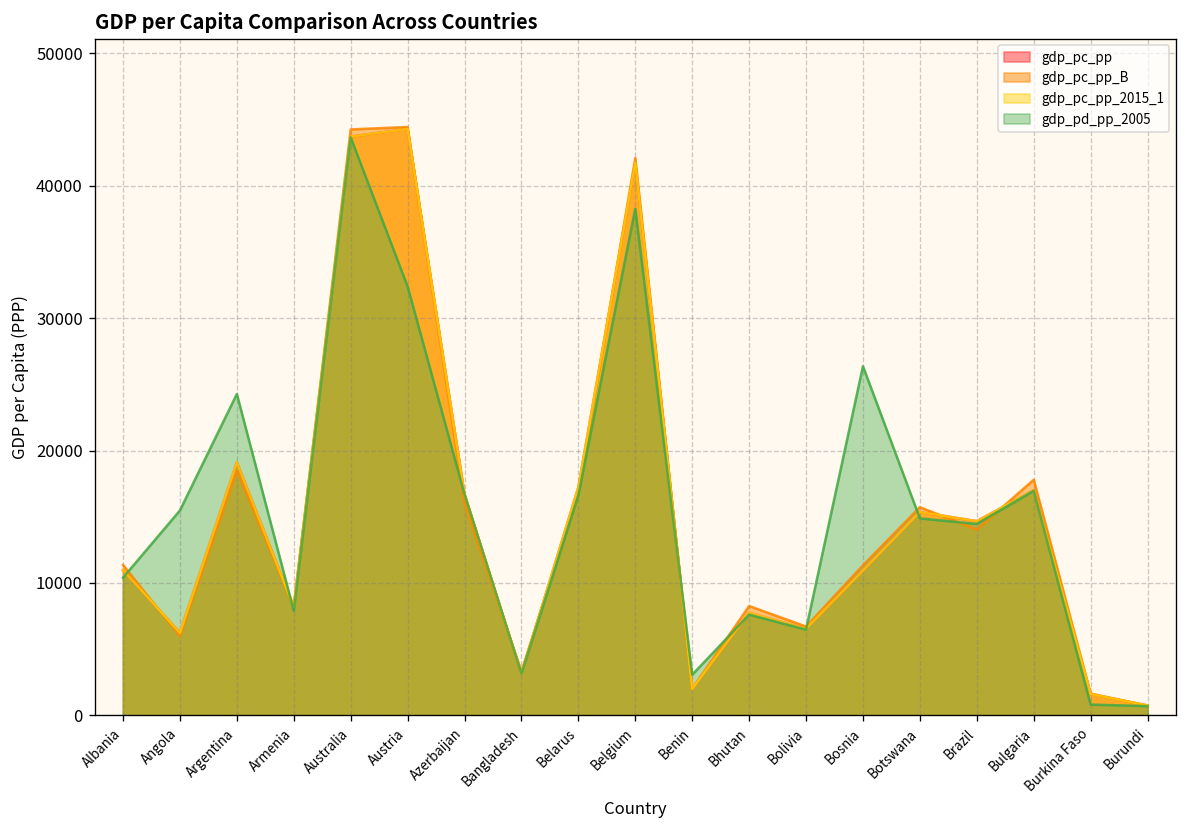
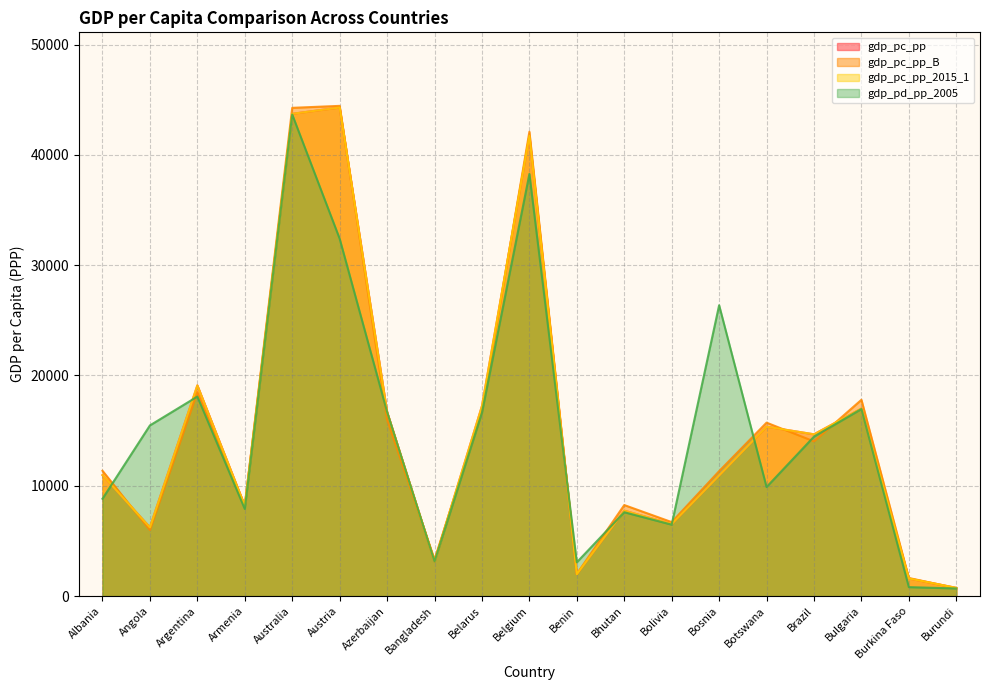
  {
    "gdp_pd_pp_2005": {
-     "Albania": 10400,
+     "Albania": 8800,
      "Angola": 15500,
-     "Argentina": 24300,
+     "Argentina": 18100,
      "Armenia": 7900,
      "Austria": 32400,
      "Belgium": 38300,
      "Benin": 3100,
      "Bosnia": 26400,
-     "Botswana": 14900,
+     "Botswana": 9900,
      "Burkina Faso": 800
    }
  }
